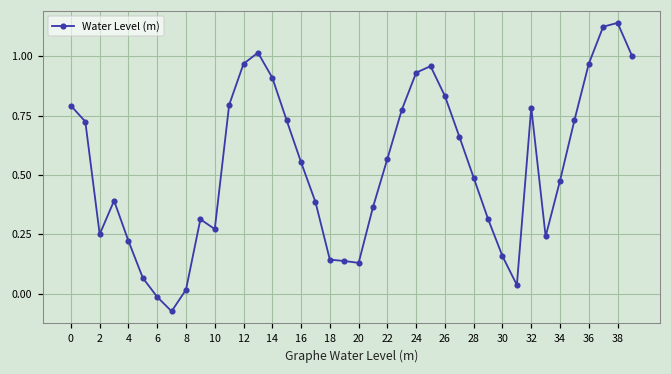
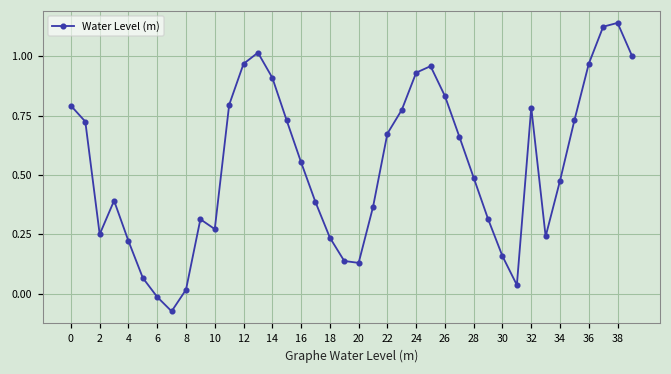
  {
    "0": 0.79,
    "2": 0.25,
    "4": 0.22,
    "6": -0.01,
    "8": 0.02,
    "10": 0.27,
    "12": 0.97,
    "14": 0.91,
    "16": 0.55,
-   "18": 0.14,
+   "18": 0.24,
    "20": 0.13,
-   "22": 0.57,
+   "22": 0.67,
    "24": 0.93,
    "26": 0.83,
    "28": 0.49,
    "30": 0.16,
    "32": 0.78,
    "34": 0.48,
    "36": 0.97,
    "38": 1.14
  }
